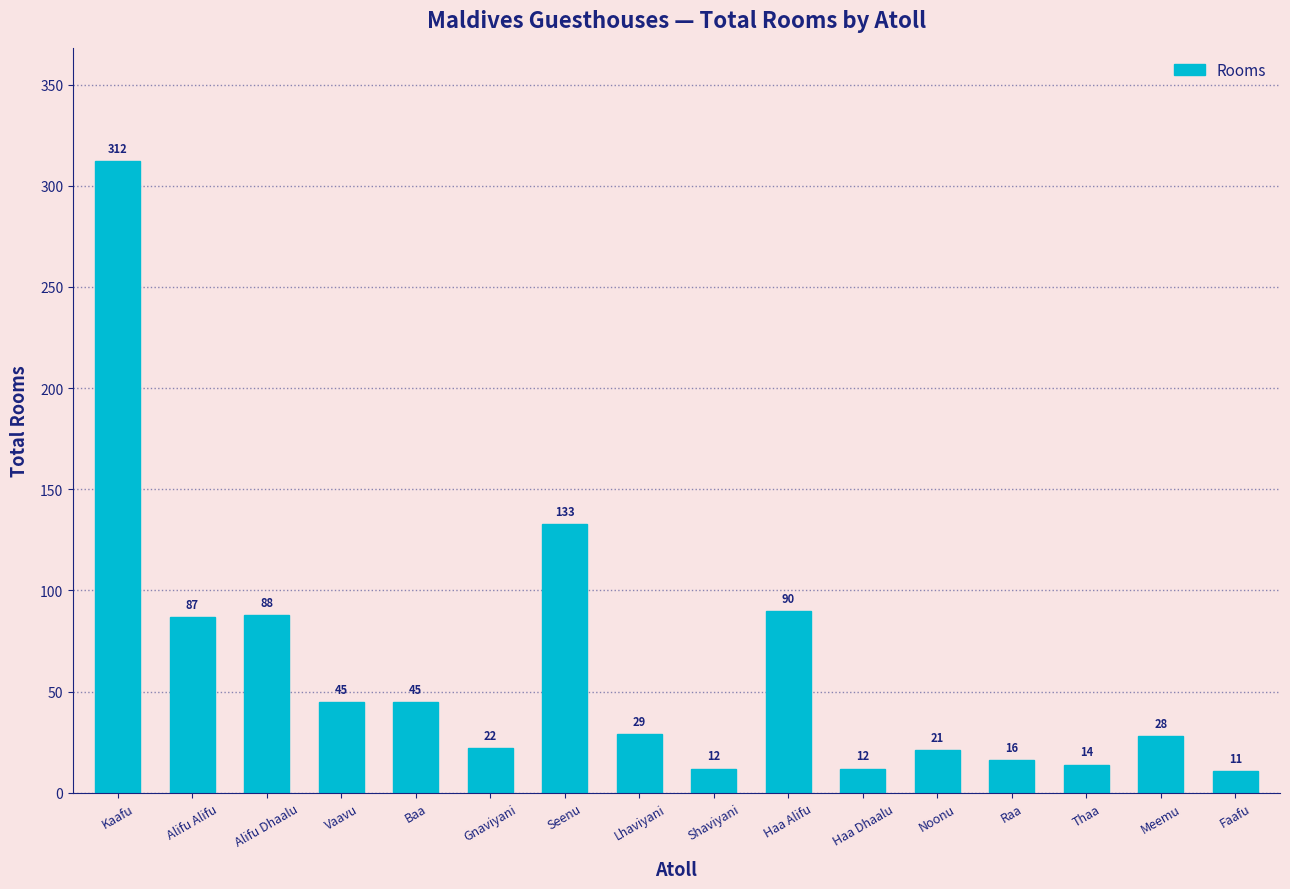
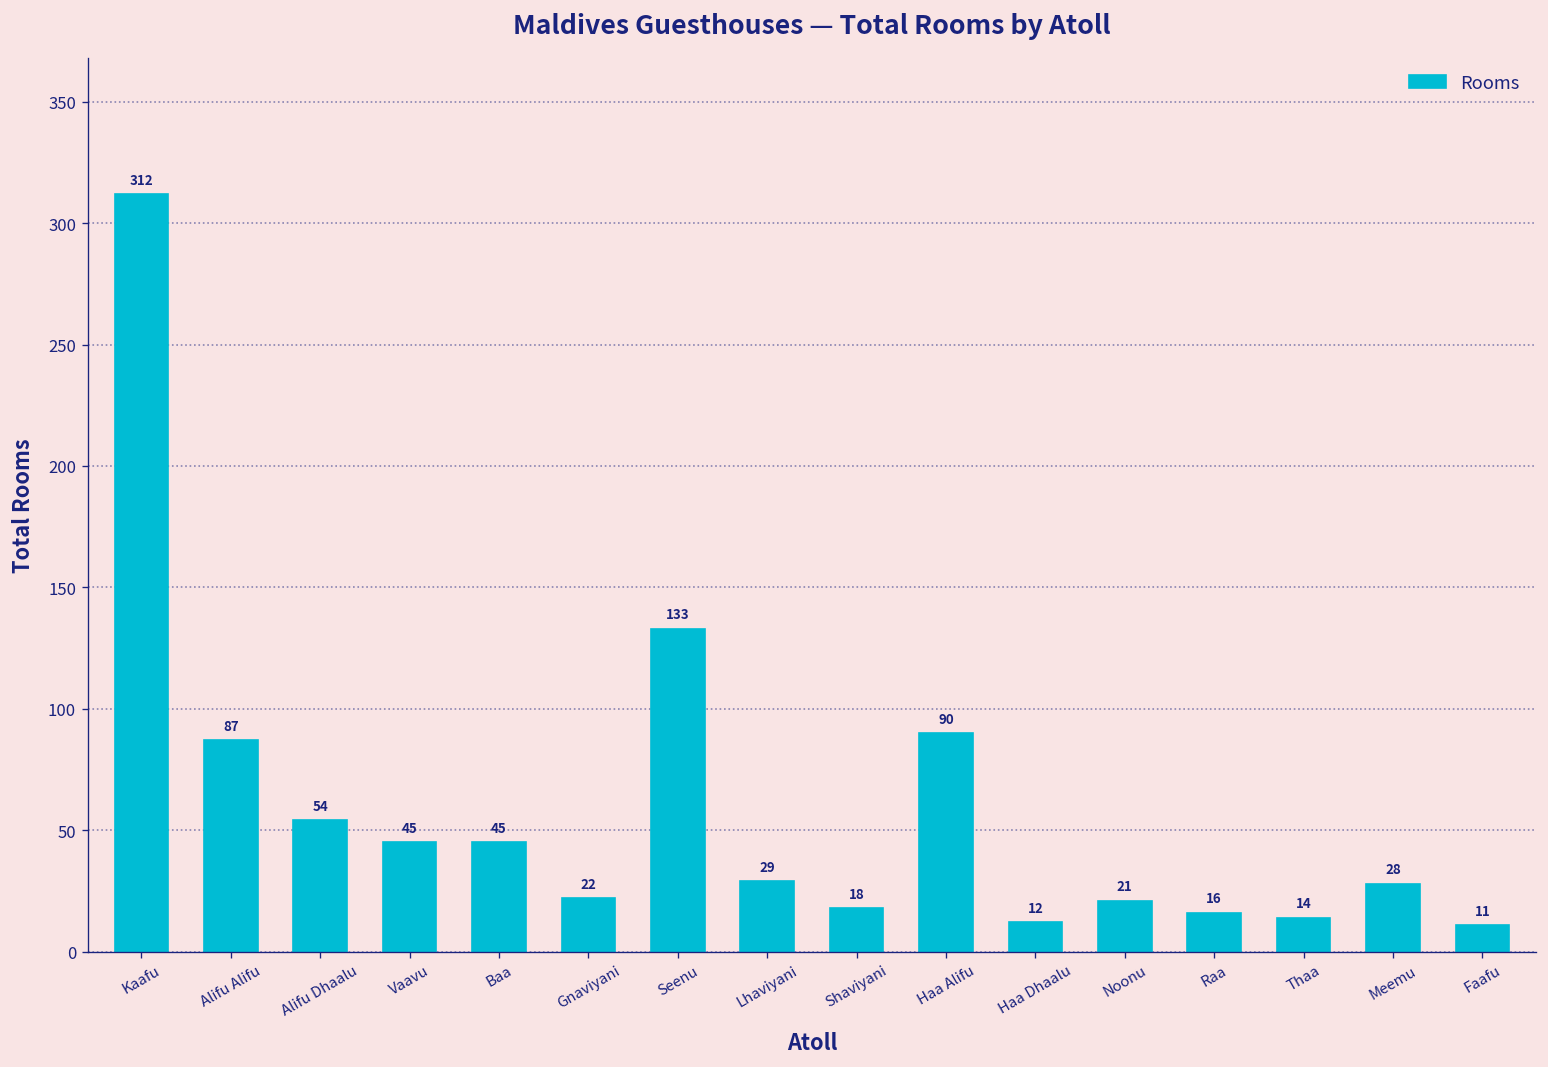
  {
    "Kaafu": 312,
    "Alifu Alifu": 87,
-   "Alifu Dhaalu": 88,
+   "Alifu Dhaalu": 54,
    "Vaavu": 45,
    "Baa": 45,
    "Gnaviyani": 22,
    "Seenu": 133,
    "Lhaviyani": 29,
-   "Shaviyani": 12,
+   "Shaviyani": 18,
    "Haa Alifu": 90,
    "Haa Dhaalu": 12,
    "Noonu": 21,
    "Raa": 16,
    "Thaa": 14,
    "Meemu": 28,
    "Faafu": 11
  }
